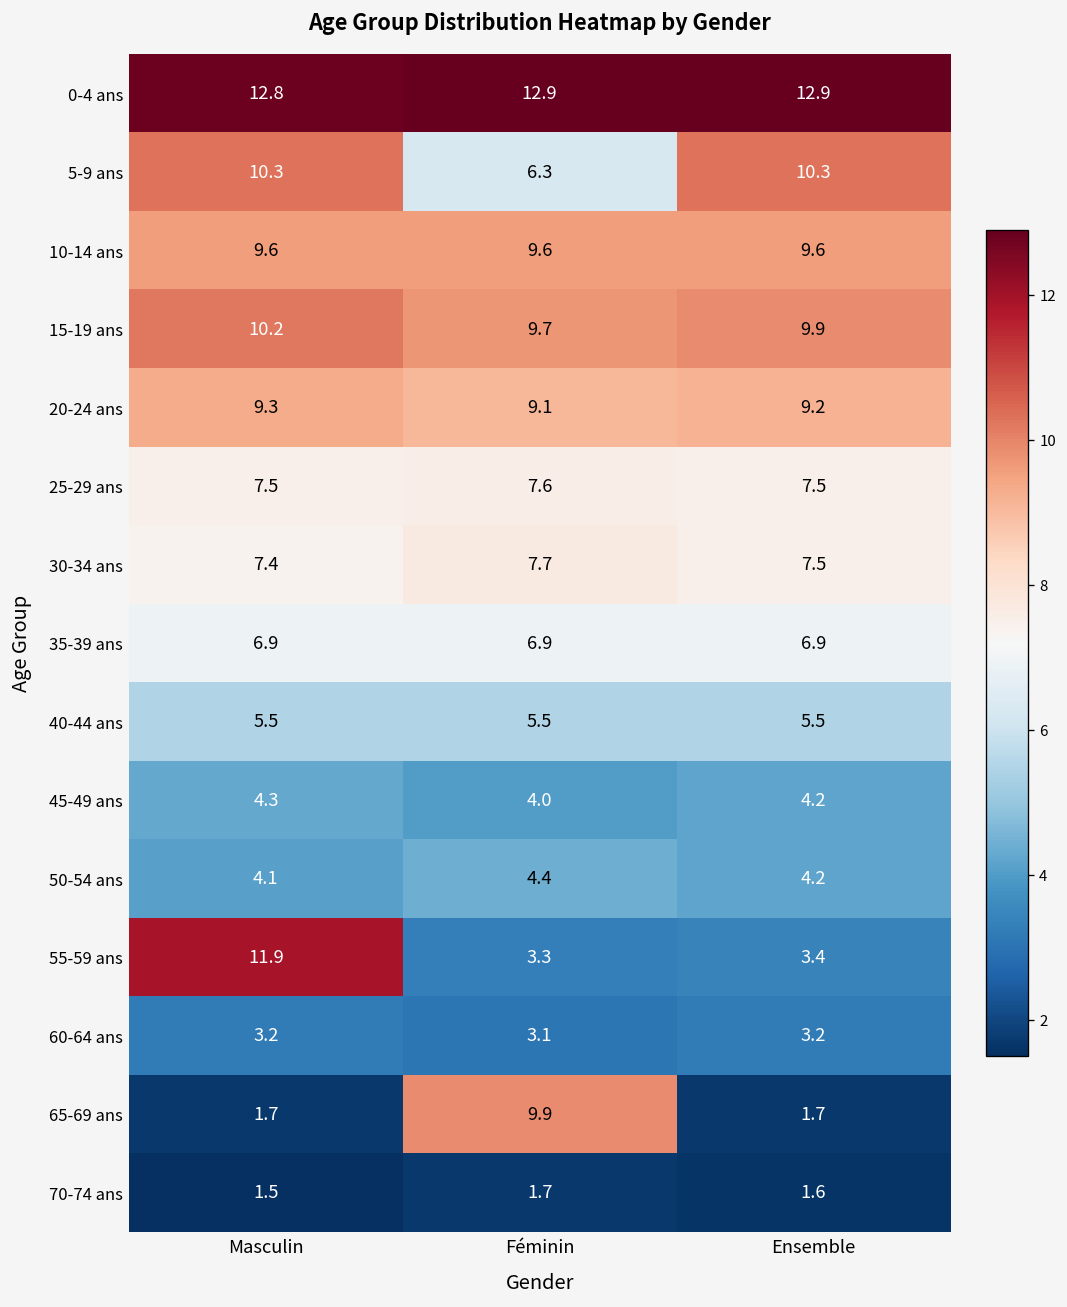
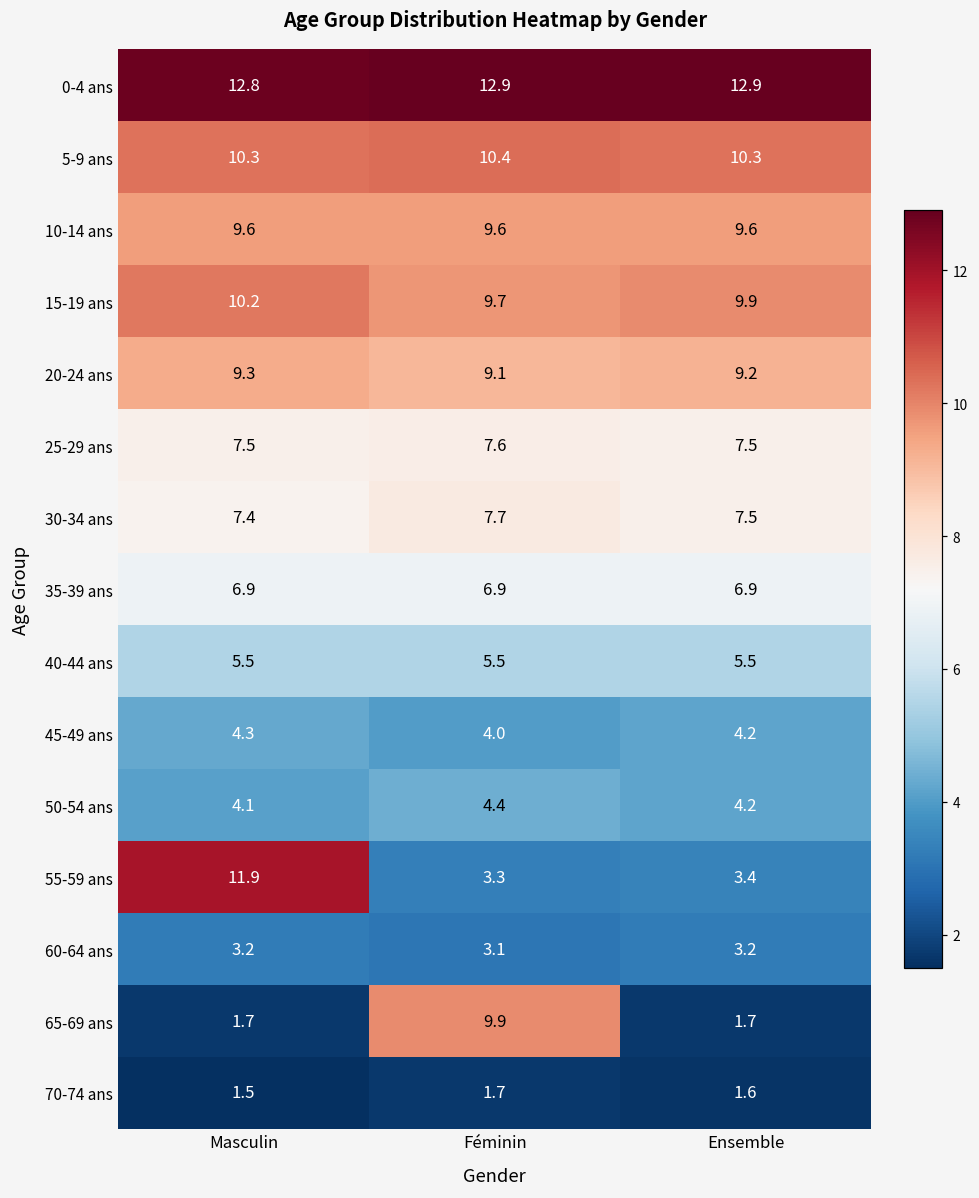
  {
    "0-4 ans": {
      "Masculin": 12.8,
      "Féminin": 12.9,
      "Ensemble": 12.9
    },
    "5-9 ans": {
      "Masculin": 10.3,
-     "Féminin": 6.3,
+     "Féminin": 10.4,
      "Ensemble": 10.3
    },
    "10-14 ans": {
      "Masculin": 9.6,
      "Féminin": 9.6,
      "Ensemble": 9.6
    },
    "15-19 ans": {
      "Masculin": 10.2,
      "Féminin": 9.7,
      "Ensemble": 9.9
    },
    "20-24 ans": {
      "Masculin": 9.3,
      "Féminin": 9.1,
      "Ensemble": 9.2
    },
    "25-29 ans": {
      "Masculin": 7.5,
      "Féminin": 7.6,
      "Ensemble": 7.5
    },
    "30-34 ans": {
      "Masculin": 7.4,
      "Féminin": 7.7,
      "Ensemble": 7.5
    },
    "35-39 ans": {
      "Masculin": 6.9,
      "Féminin": 6.9,
      "Ensemble": 6.9
    },
    "40-44 ans": {
      "Masculin": 5.5,
      "Féminin": 5.5,
      "Ensemble": 5.5
    },
    "45-49 ans": {
      "Masculin": 4.3,
      "Féminin": 4.0,
      "Ensemble": 4.2
    },
    "50-54 ans": {
      "Masculin": 4.1,
      "Féminin": 4.4,
      "Ensemble": 4.2
    },
    "55-59 ans": {
      "Masculin": 11.9,
      "Féminin": 3.3,
      "Ensemble": 3.4
    },
    "60-64 ans": {
      "Masculin": 3.2,
      "Féminin": 3.1,
      "Ensemble": 3.2
    },
    "65-69 ans": {
      "Masculin": 1.7,
      "Féminin": 9.9,
      "Ensemble": 1.7
    },
    "70-74 ans": {
      "Masculin": 1.5,
      "Féminin": 1.7,
      "Ensemble": 1.6
    }
  }
